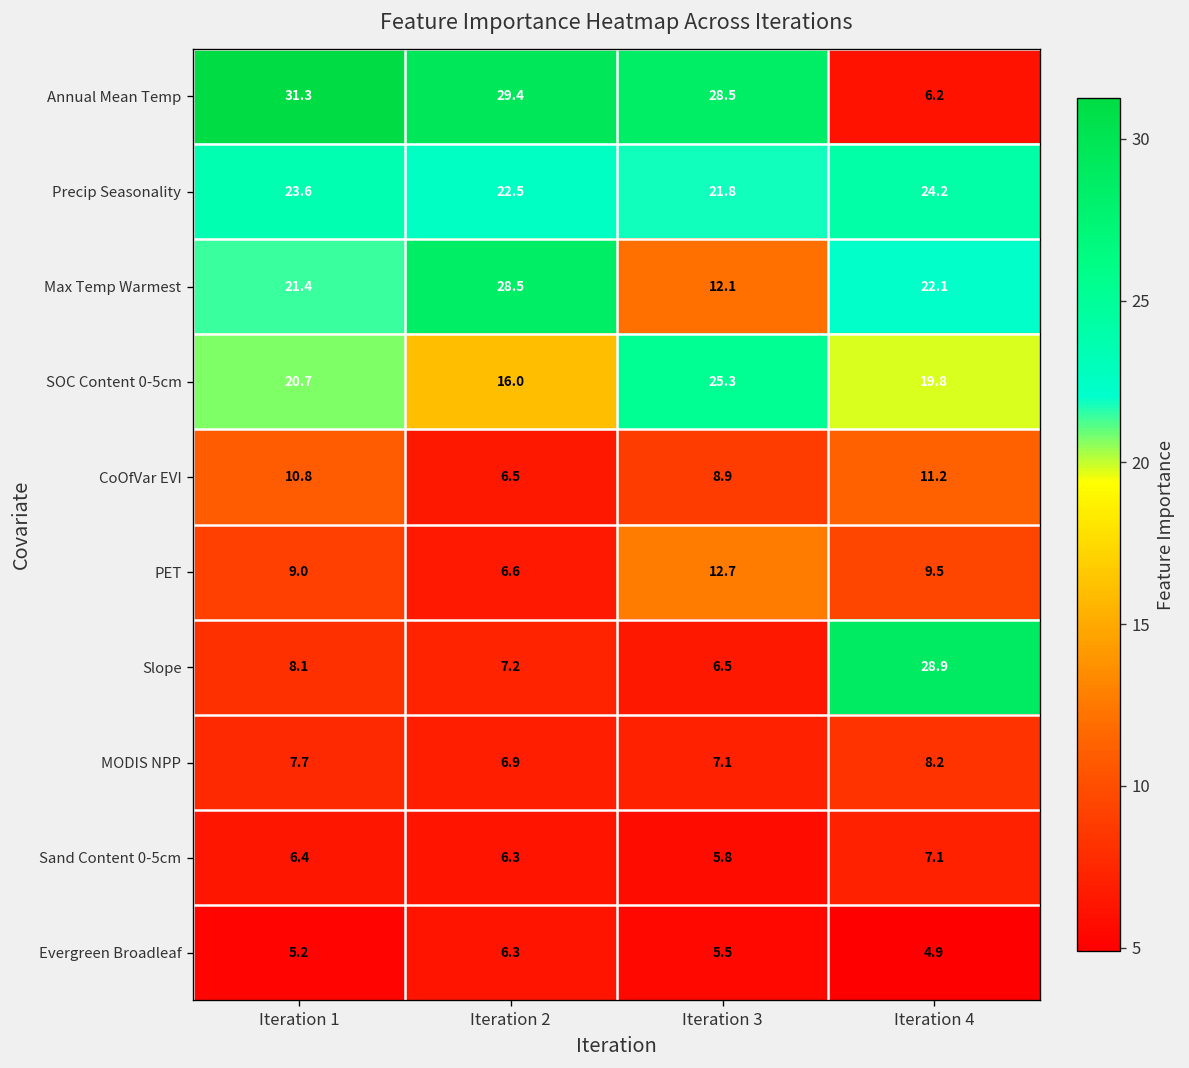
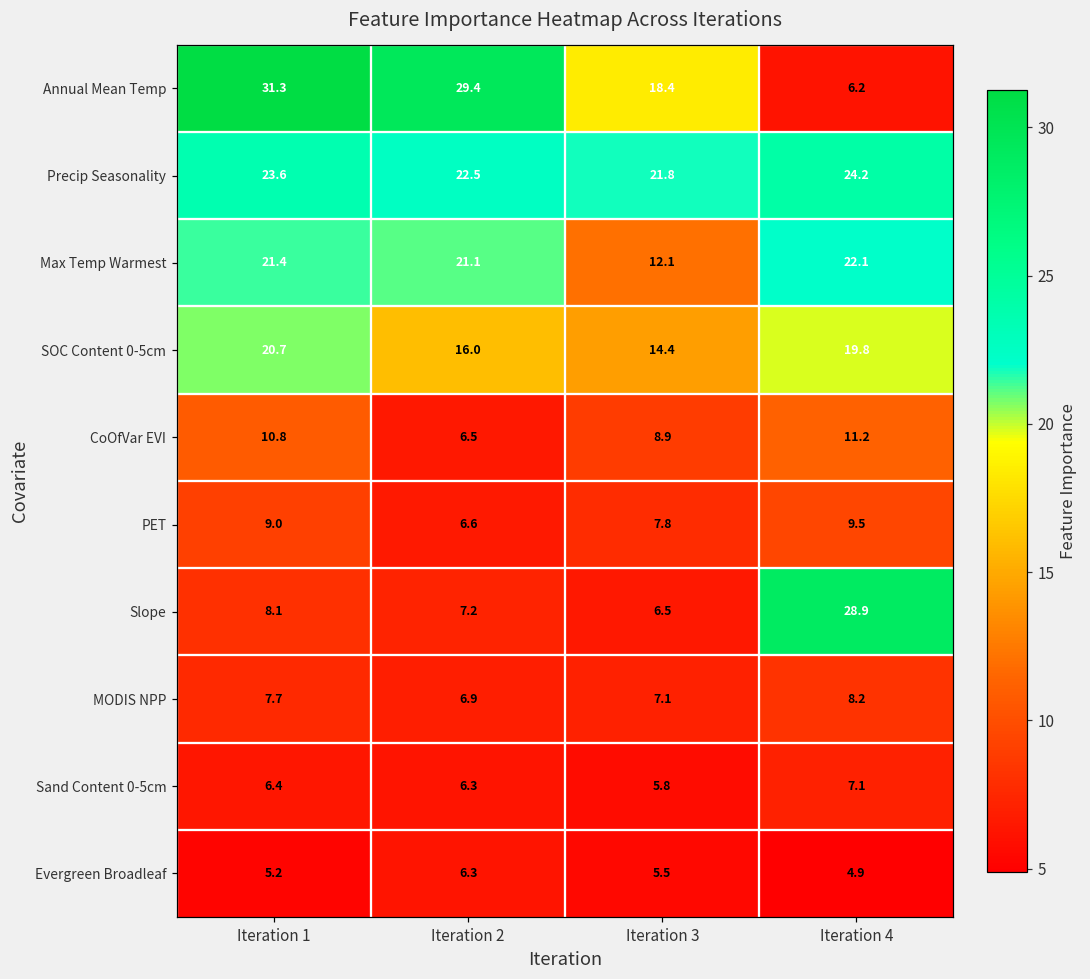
  {
    "Annual Mean Temp": {
      "Iteration 1": 31.3,
      "Iteration 2": 29.4,
-     "Iteration 3": 28.5,
+     "Iteration 3": 18.4,
      "Iteration 4": 6.2
    },
    "Precip Seasonality": {
      "Iteration 1": 23.6,
      "Iteration 2": 22.5,
      "Iteration 3": 21.8,
      "Iteration 4": 24.2
    },
    "Max Temp Warmest": {
      "Iteration 1": 21.4,
-     "Iteration 2": 28.5,
+     "Iteration 2": 21.1,
      "Iteration 3": 12.1,
      "Iteration 4": 22.1
    },
    "SOC Content 0-5cm": {
      "Iteration 1": 20.7,
      "Iteration 2": 16.0,
-     "Iteration 3": 25.3,
+     "Iteration 3": 14.4,
      "Iteration 4": 19.8
    },
    "CoOfVar EVI": {
      "Iteration 1": 10.8,
      "Iteration 2": 6.5,
      "Iteration 3": 8.9,
      "Iteration 4": 11.2
    },
    "PET": {
      "Iteration 1": 9.0,
      "Iteration 2": 6.6,
-     "Iteration 3": 12.7,
+     "Iteration 3": 7.8,
      "Iteration 4": 9.5
    },
    "Slope": {
      "Iteration 1": 8.1,
      "Iteration 2": 7.2,
      "Iteration 3": 6.5,
      "Iteration 4": 28.9
    },
    "MODIS NPP": {
      "Iteration 1": 7.7,
      "Iteration 2": 6.9,
      "Iteration 3": 7.1,
      "Iteration 4": 8.2
    },
    "Sand Content 0-5cm": {
      "Iteration 1": 6.4,
      "Iteration 2": 6.3,
      "Iteration 3": 5.8,
      "Iteration 4": 7.1
    },
    "Evergreen Broadleaf": {
      "Iteration 1": 5.2,
      "Iteration 2": 6.3,
      "Iteration 3": 5.5,
      "Iteration 4": 4.9
    }
  }
